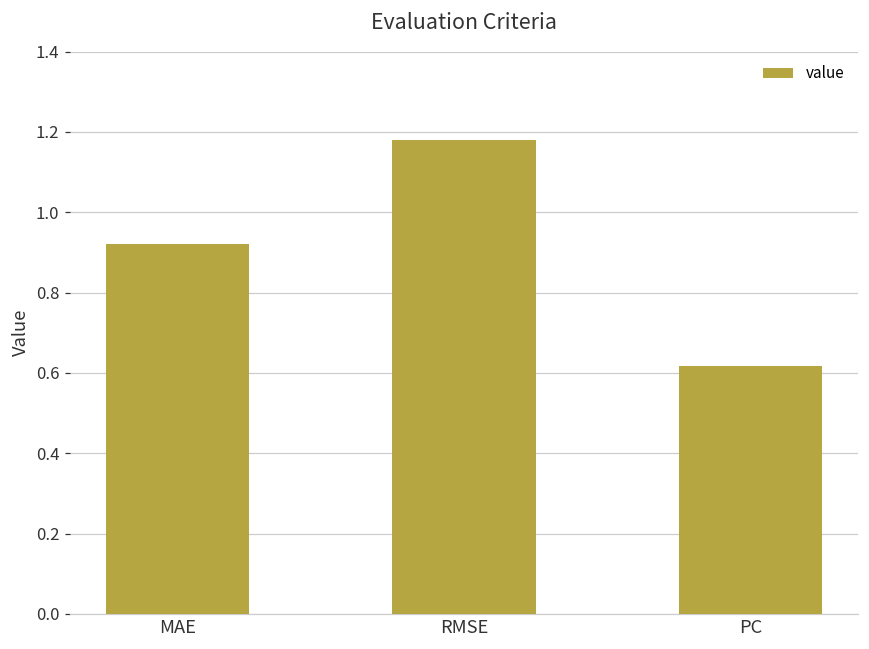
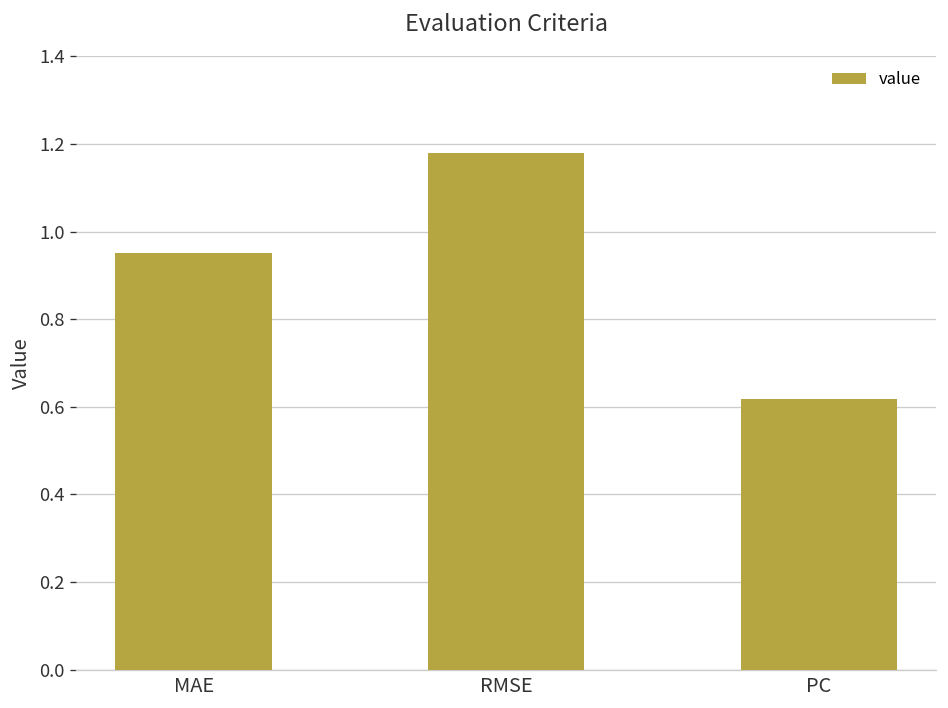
  {
-   "MAE": 0.92,
+   "MAE": 0.95,
    "RMSE": 1.18,
    "PC": 0.62
  }
